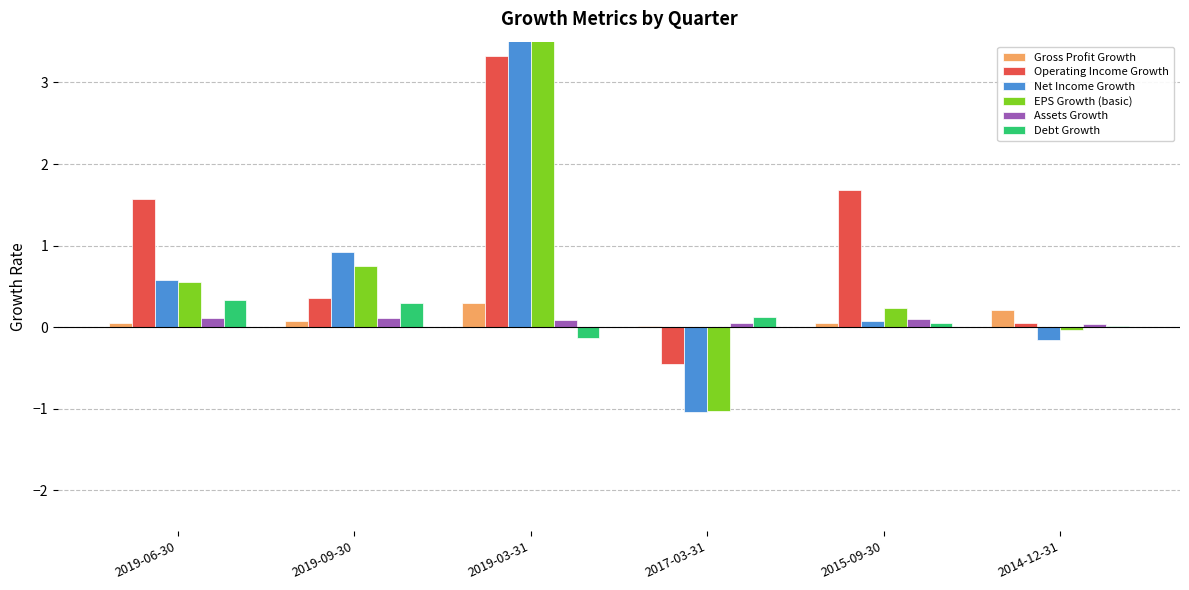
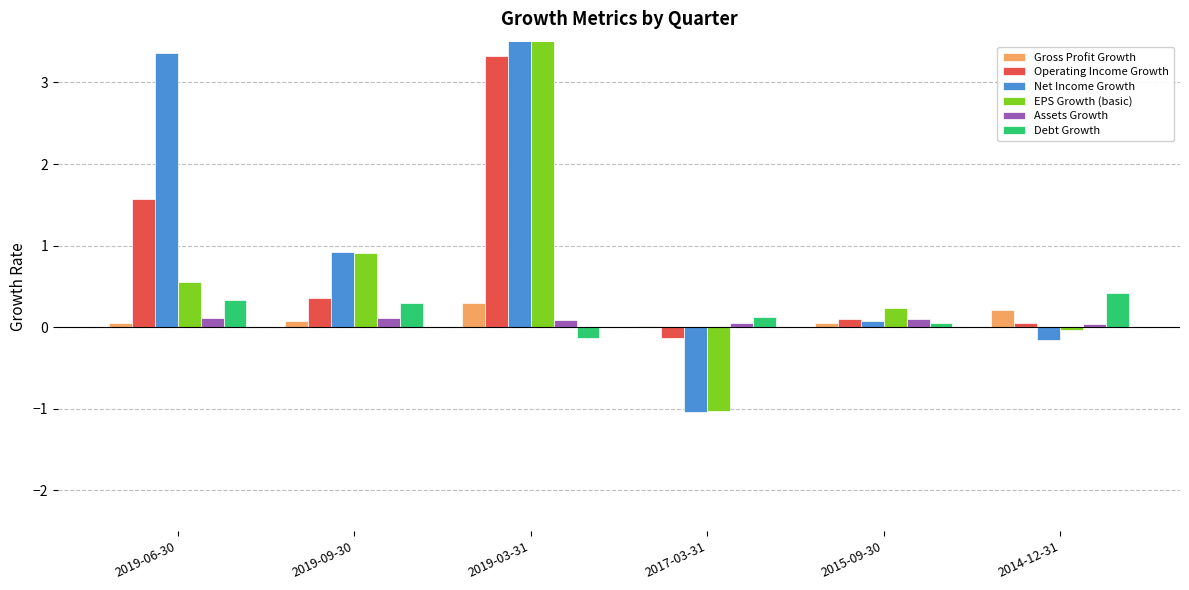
  {
    "Gross Profit Growth": {
      "2019-06-30": 0.1,
      "2019-09-30": 0.1,
      "2019-03-31": 0.3,
      "2015-09-30": 0.1,
      "2014-12-31": 0.2
    },
    "Operating Income Growth": {
      "2019-06-30": 1.6,
      "2019-09-30": 0.4,
      "2019-03-31": 3.3,
-     "2017-03-31": -0.5,
-     "2015-09-30": 1.7,
+     "2017-03-31": -0.1,
+     "2015-09-30": 0.1,
      "2014-12-31": 0.1
    },
    "Net Income Growth": {
-     "2019-06-30": 0.6,
+     "2019-06-30": 3.4,
      "2019-09-30": 0.9,
      "2017-03-31": -1.0,
      "2015-09-30": 0.1,
      "2014-12-31": -0.2
    },
    "EPS Growth (basic)": {
      "2019-06-30": 0.6,
-     "2019-09-30": 0.8,
+     "2019-09-30": 0.9,
      "2017-03-31": -1.0,
      "2015-09-30": 0.2,
      "2014-12-31": 0.0
    },
    "Assets Growth": {
      "2019-06-30": 0.1,
      "2019-09-30": 0.1,
      "2019-03-31": 0.1,
      "2017-03-31": 0.1,
      "2015-09-30": 0.1,
      "2014-12-31": 0.0
    },
    "Debt Growth": {
      "2019-06-30": 0.3,
      "2019-09-30": 0.3,
      "2019-03-31": -0.1,
      "2017-03-31": 0.1,
      "2015-09-30": 0.1,
-     "2014-12-31": 0.0
+     "2014-12-31": 0.4
    }
  }
